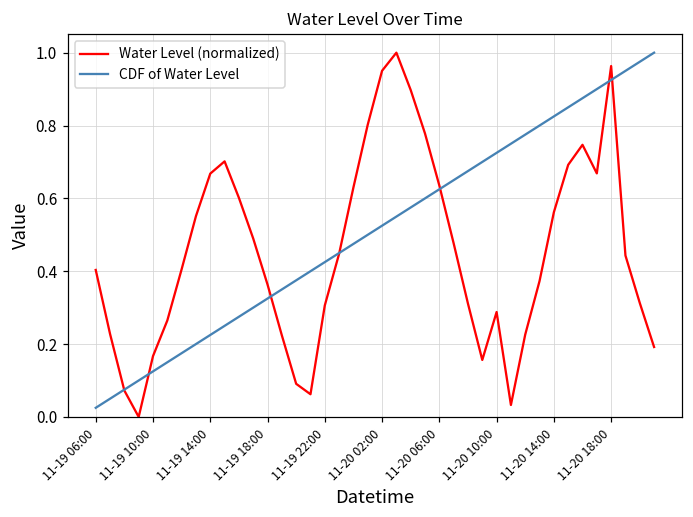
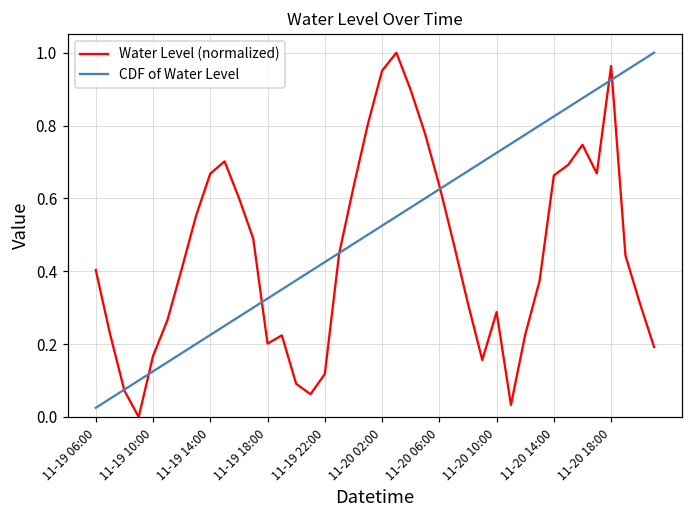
  {
    "Water Level (normalized)": {
      "11-19 06:00": 0.40,
      "11-19 10:00": 0.17,
      "11-19 14:00": 0.67,
-     "11-19 18:00": 0.36,
-     "11-19 22:00": 0.31,
+     "11-19 18:00": 0.20,
+     "11-19 22:00": 0.12,
      "11-20 02:00": 0.95,
      "11-20 06:00": 0.64,
      "11-20 10:00": 0.29,
-     "11-20 14:00": 0.56,
+     "11-20 14:00": 0.66,
      "11-20 18:00": 0.96
    },
    "CDF of Water Level": {
      "11-19 06:00": 0.03,
      "11-19 10:00": 0.13,
      "11-19 14:00": 0.23,
      "11-19 18:00": 0.33,
      "11-19 22:00": 0.43,
      "11-20 02:00": 0.53,
      "11-20 06:00": 0.63,
      "11-20 10:00": 0.73,
      "11-20 14:00": 0.83,
      "11-20 18:00": 0.93
    }
  }
